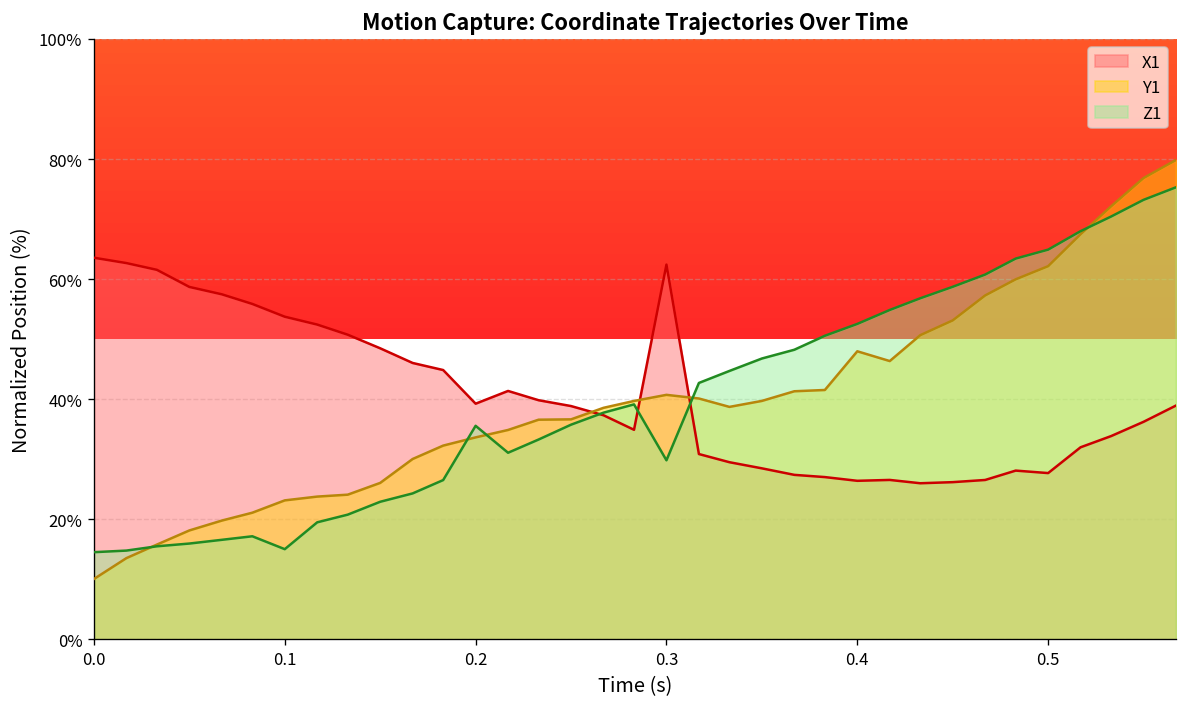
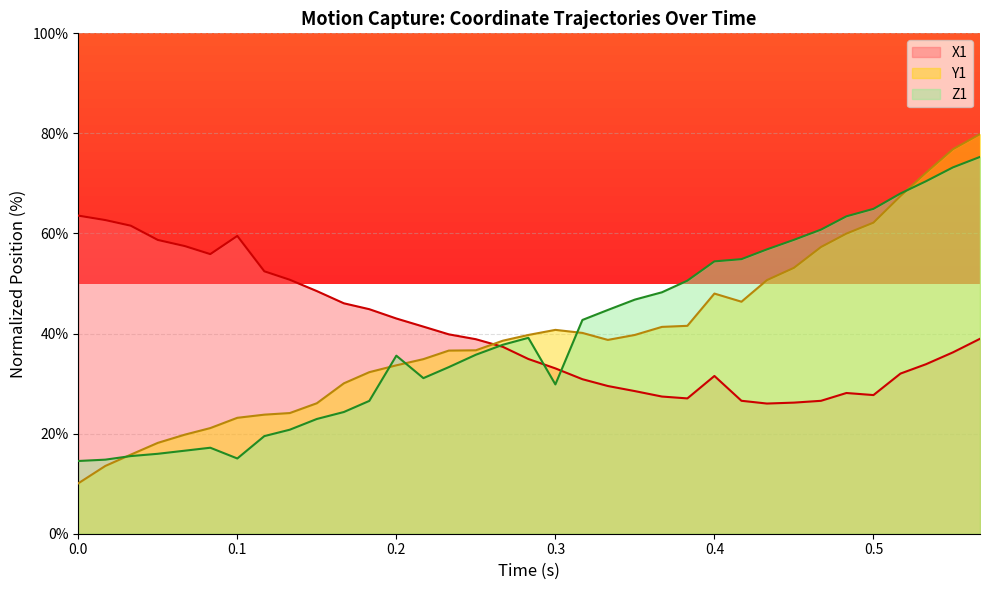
  {
    "X1": {
      "0.0": "64%",
-     "0.1": "54%",
-     "0.2": "39%",
-     "0.3": "62%",
-     "0.4": "26%",
+     "0.1": "60%",
+     "0.2": "43%",
+     "0.3": "33%",
+     "0.4": "32%",
      "0.5": "28%"
    },
    "Y1": {
      "0.0": "10%",
      "0.1": "23%",
      "0.2": "34%",
      "0.3": "41%",
      "0.4": "48%",
      "0.5": "62%"
    },
    "Z1": {
      "0.0": "15%",
      "0.1": "15%",
      "0.2": "36%",
      "0.3": "30%",
-     "0.4": "53%",
+     "0.4": "54%",
      "0.5": "65%"
    }
  }
